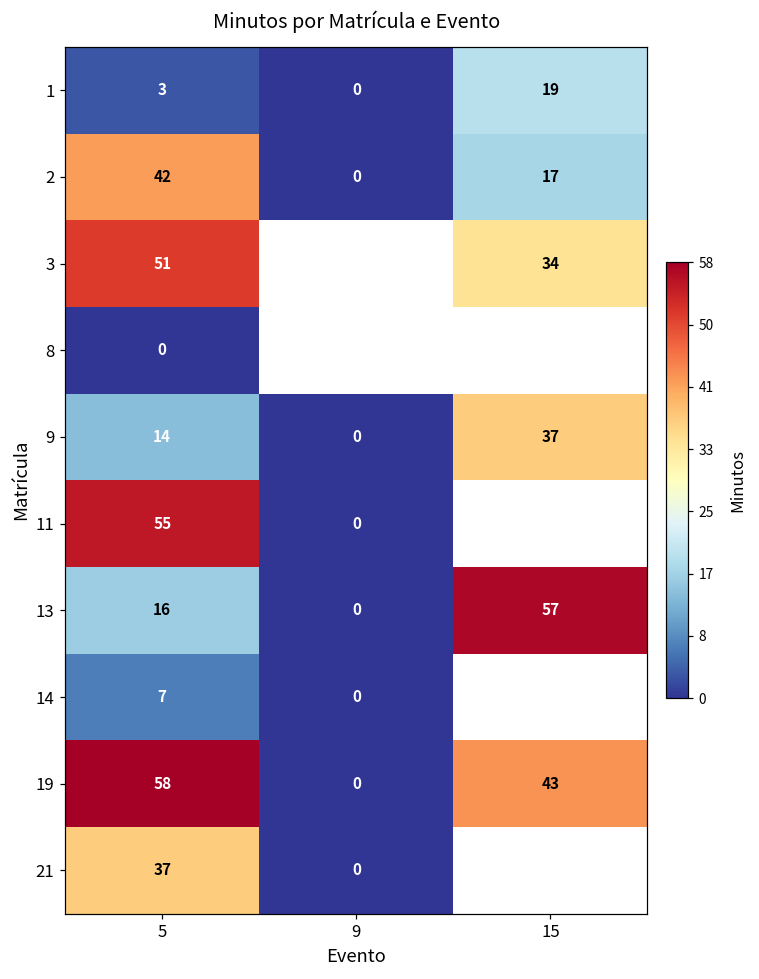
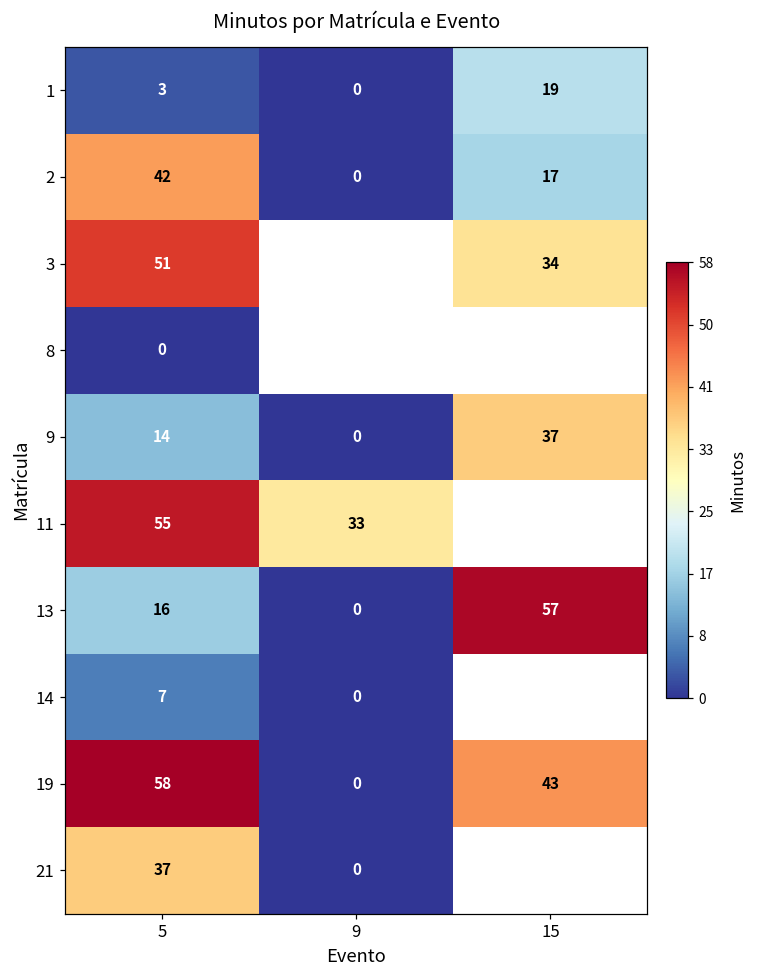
  {
    "1": {
      "5": 3,
      "9": 0,
      "15": 19
    },
    "2": {
      "5": 42,
      "9": 0,
      "15": 17
    },
    "3": {
      "5": 51,
      "15": 34
    },
    "8": {
      "5": 0
    },
    "9": {
      "5": 14,
      "9": 0,
      "15": 37
    },
    "11": {
      "5": 55,
-     "9": 0
+     "9": 33
    },
    "13": {
      "5": 16,
      "9": 0,
      "15": 57
    },
    "14": {
      "5": 7,
      "9": 0
    },
    "19": {
      "5": 58,
      "9": 0,
      "15": 43
    },
    "21": {
      "5": 37,
      "9": 0
    }
  }
